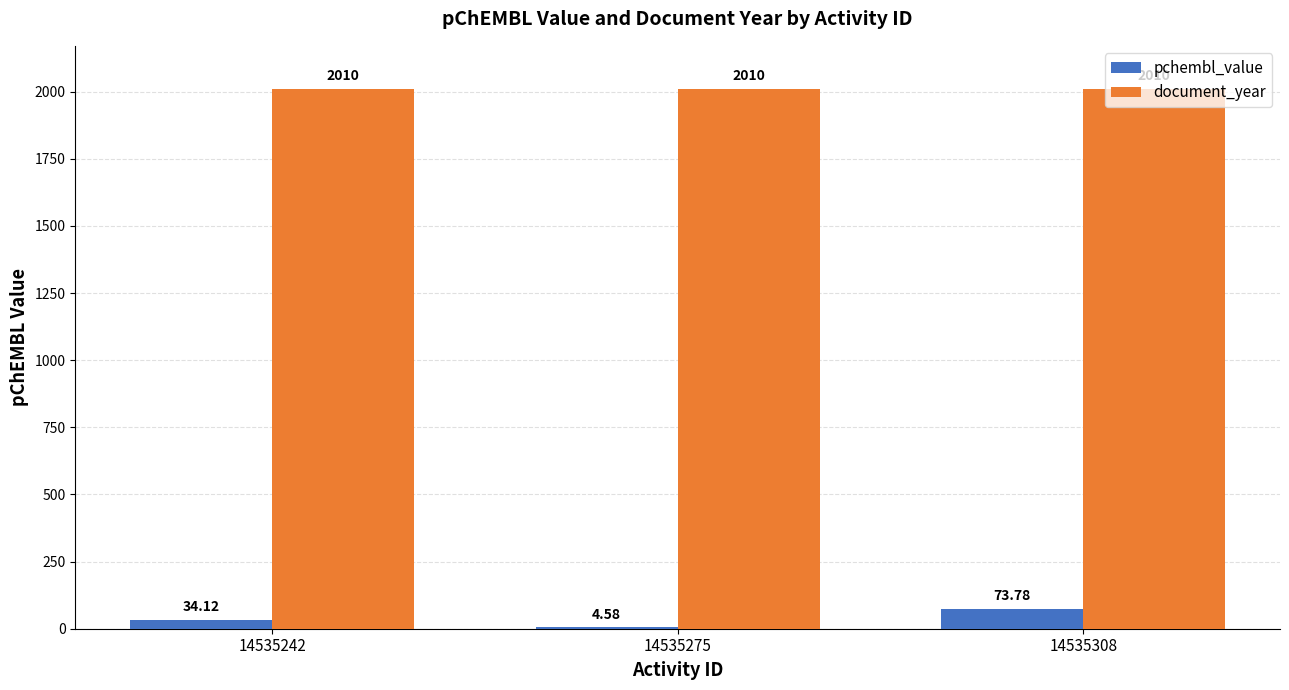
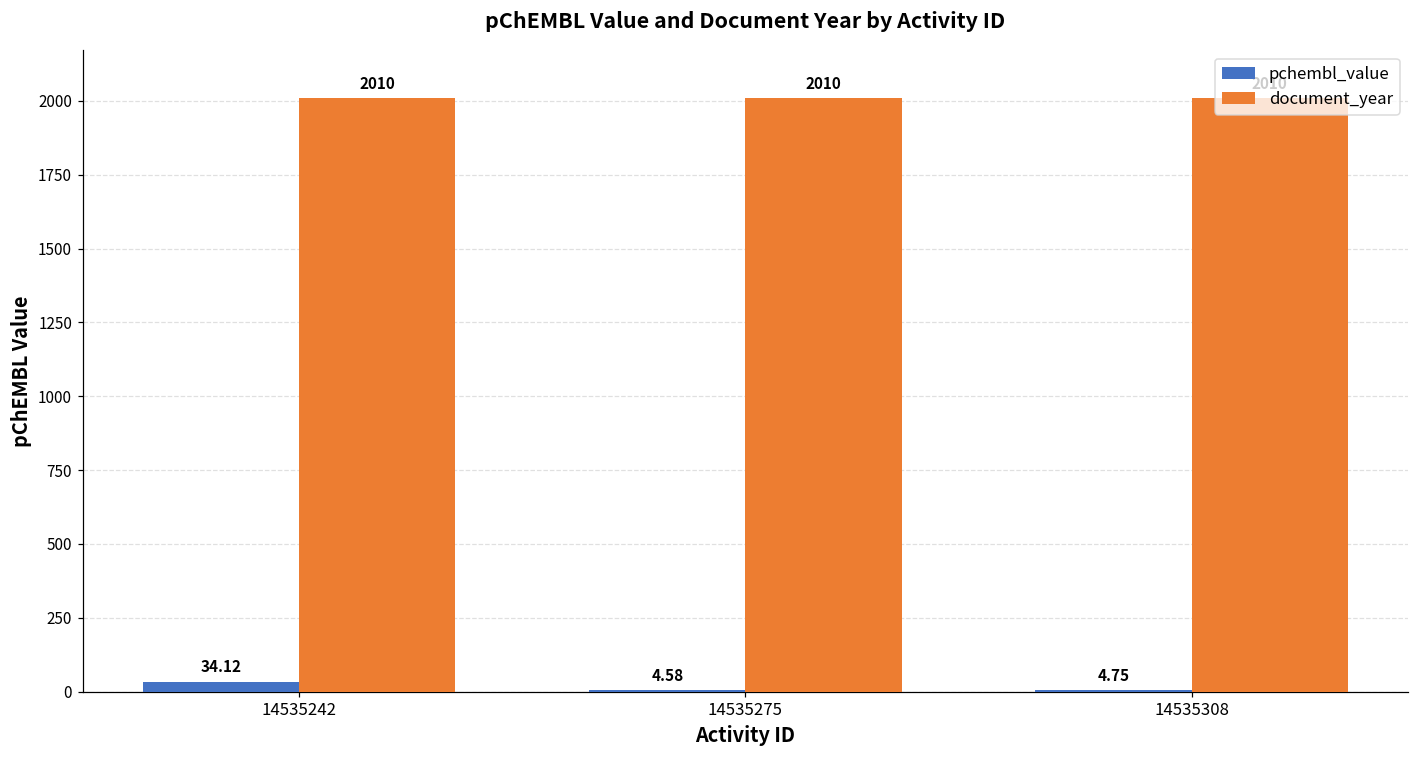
  {
    "pchembl_value": {
      "14535242": 34.12,
      "14535275": 4.58,
-     "14535308": 73.78
+     "14535308": 4.75
    },
    "document_year": {
      "14535242": 2010,
      "14535275": 2010
    }
  }
